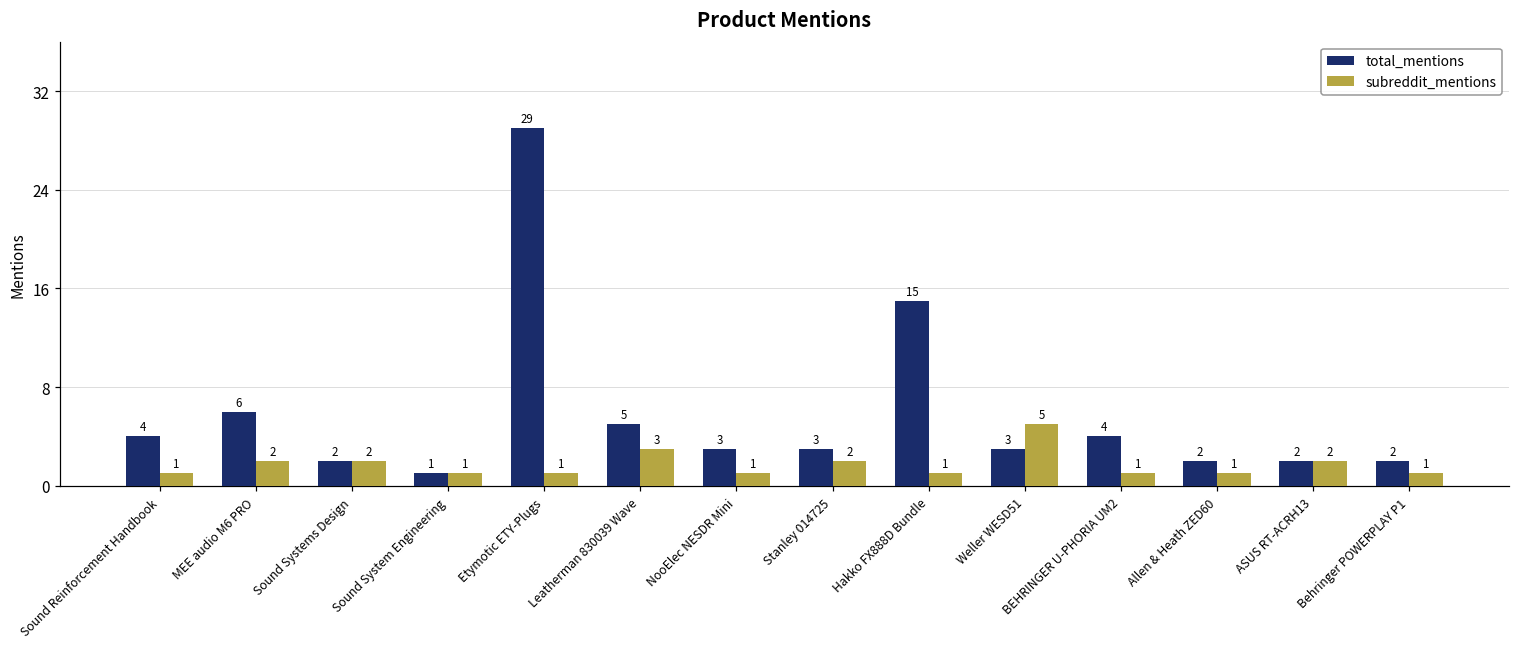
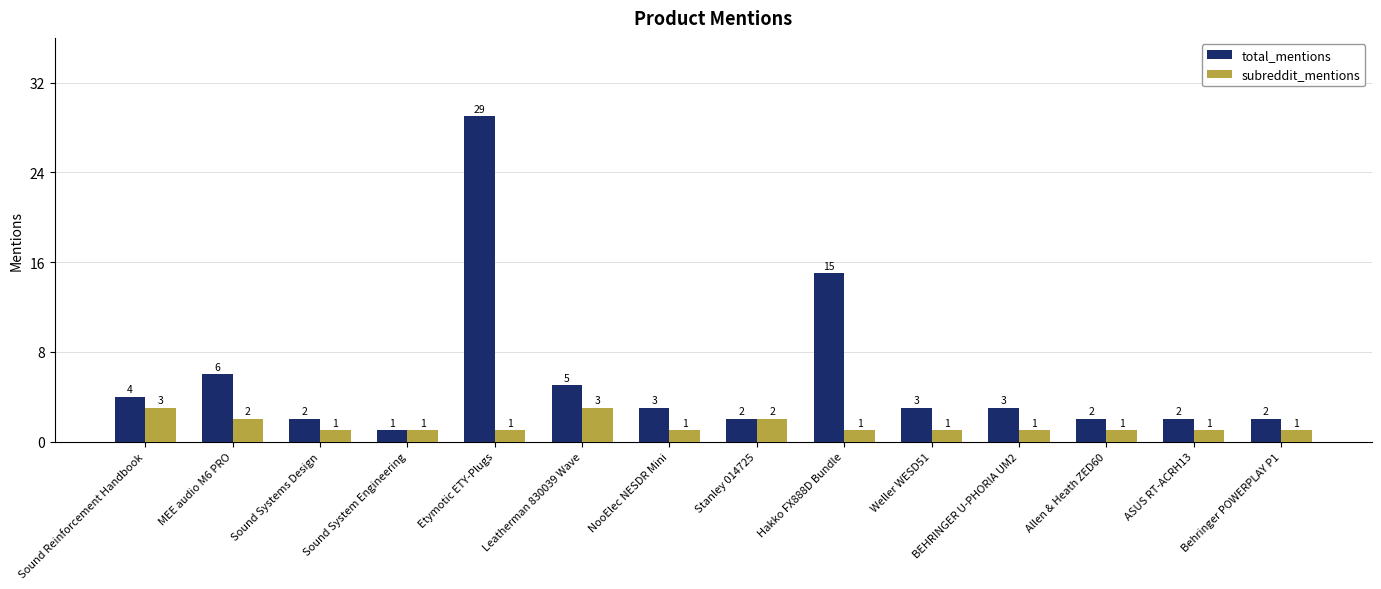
  {
    "total_mentions": {
      "Sound Reinforcement Handbook": 4,
      "MEE audio M6 PRO": 6,
      "Sound Systems Design": 2,
      "Sound System Engineering": 1,
      "Etymotic ETY-Plugs": 29,
      "Leatherman 830039 Wave": 5,
      "NooElec NESDR Mini": 3,
-     "Stanley 014725": 3,
+     "Stanley 014725": 2,
      "Hakko FX888D Bundle": 15,
      "Weller WESD51": 3,
-     "BEHRINGER U-PHORIA UM2": 4,
+     "BEHRINGER U-PHORIA UM2": 3,
      "Allen & Heath ZED60": 2,
      "ASUS RT-ACRH13": 2,
      "Behringer POWERPLAY P1": 2
    },
    "subreddit_mentions": {
-     "Sound Reinforcement Handbook": 1,
+     "Sound Reinforcement Handbook": 3,
      "MEE audio M6 PRO": 2,
-     "Sound Systems Design": 2,
+     "Sound Systems Design": 1,
      "Sound System Engineering": 1,
      "Etymotic ETY-Plugs": 1,
      "Leatherman 830039 Wave": 3,
      "NooElec NESDR Mini": 1,
      "Stanley 014725": 2,
      "Hakko FX888D Bundle": 1,
-     "Weller WESD51": 5,
+     "Weller WESD51": 1,
      "BEHRINGER U-PHORIA UM2": 1,
      "Allen & Heath ZED60": 1,
-     "ASUS RT-ACRH13": 2,
+     "ASUS RT-ACRH13": 1,
      "Behringer POWERPLAY P1": 1
    }
  }
